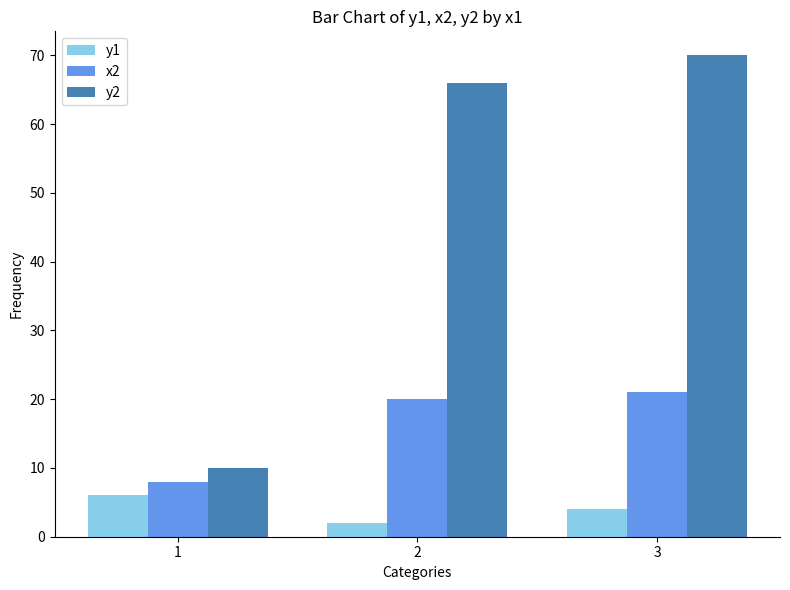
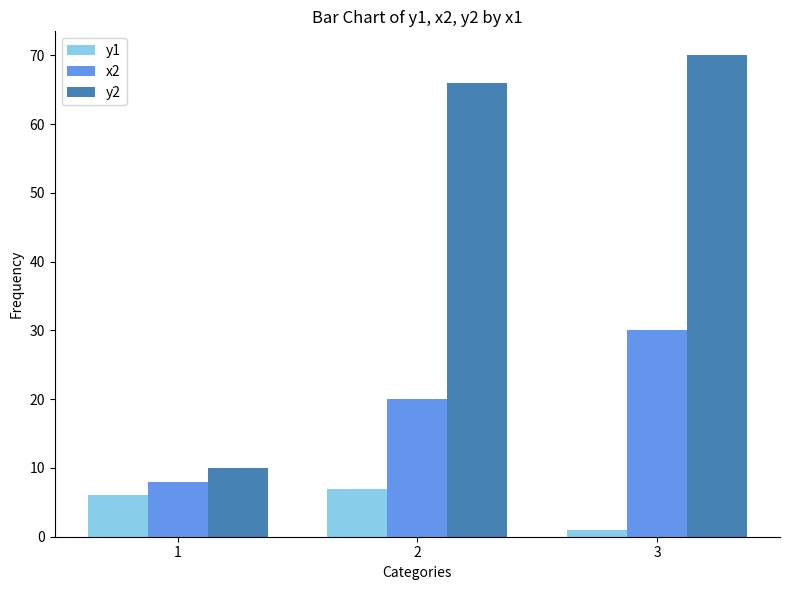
  {
    "y1": {
      "1": 6,
-     "2": 2,
-     "3": 4
+     "2": 7,
+     "3": 1
    },
    "x2": {
      "1": 8,
      "2": 20,
-     "3": 21
+     "3": 30
    },
    "y2": {
      "1": 10,
      "2": 66,
      "3": 70
    }
  }
